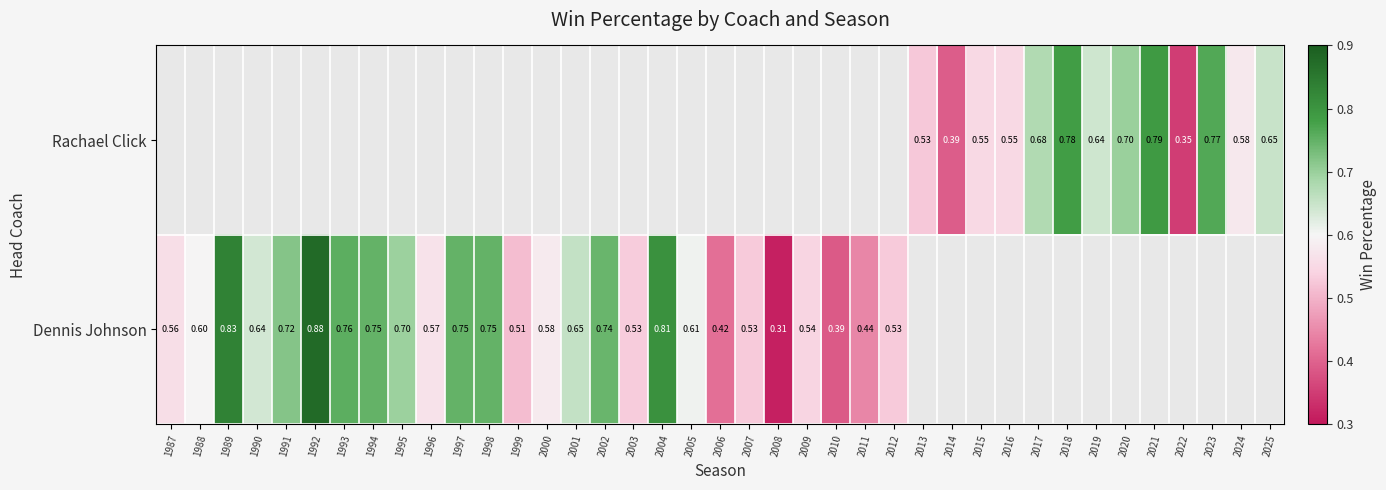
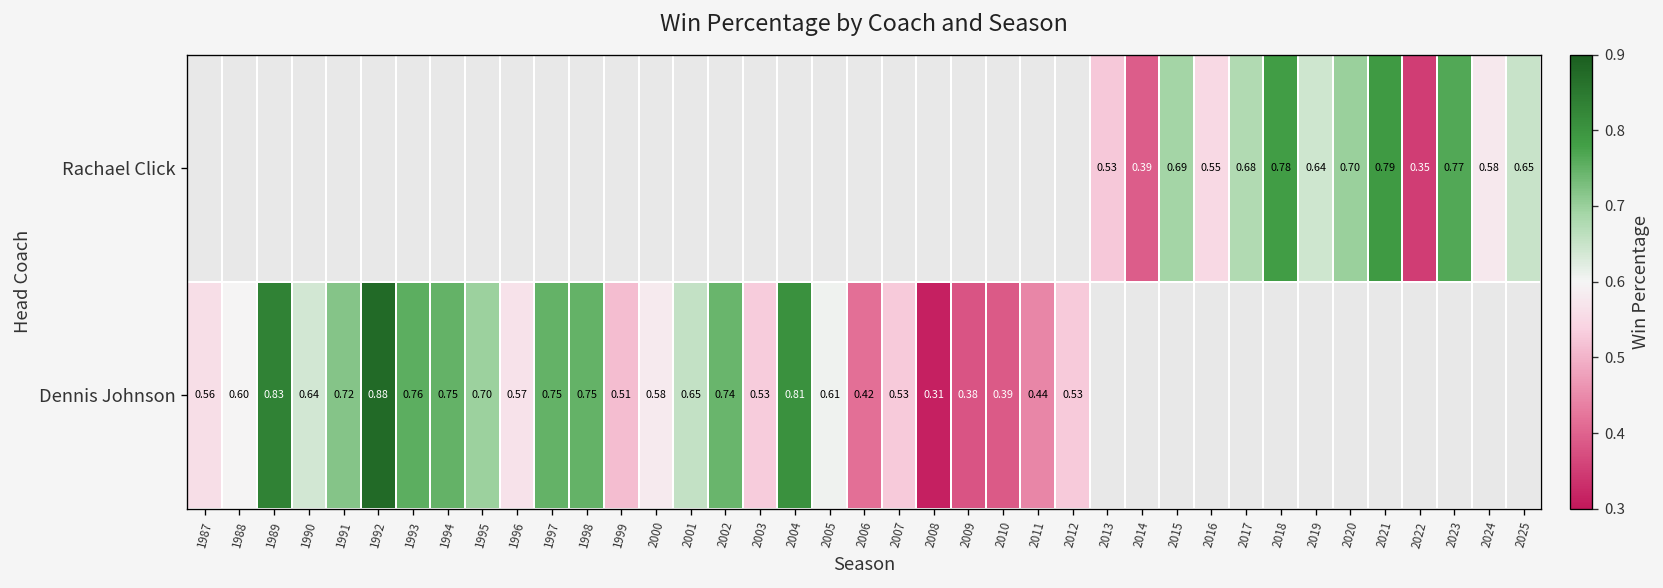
  {
    "Rachael Click": {
      "2013": 0.53,
      "2014": 0.39,
-     "2015": 0.55,
+     "2015": 0.69,
      "2016": 0.55,
      "2017": 0.68,
      "2018": 0.78,
      "2019": 0.64,
      "2020": 0.70,
      "2021": 0.79,
      "2022": 0.35,
      "2023": 0.77,
      "2024": 0.58,
      "2025": 0.65
    },
    "Dennis Johnson": {
      "1987": 0.56,
      "1988": 0.60,
      "1989": 0.83,
      "1990": 0.64,
      "1991": 0.72,
      "1992": 0.88,
      "1993": 0.76,
      "1994": 0.75,
      "1995": 0.70,
      "1996": 0.57,
      "1997": 0.75,
      "1998": 0.75,
      "1999": 0.51,
      "2000": 0.58,
      "2001": 0.65,
      "2002": 0.74,
      "2003": 0.53,
      "2004": 0.81,
      "2005": 0.61,
      "2006": 0.42,
      "2007": 0.53,
      "2008": 0.31,
-     "2009": 0.54,
+     "2009": 0.38,
      "2010": 0.39,
      "2011": 0.44,
      "2012": 0.53
    }
  }
